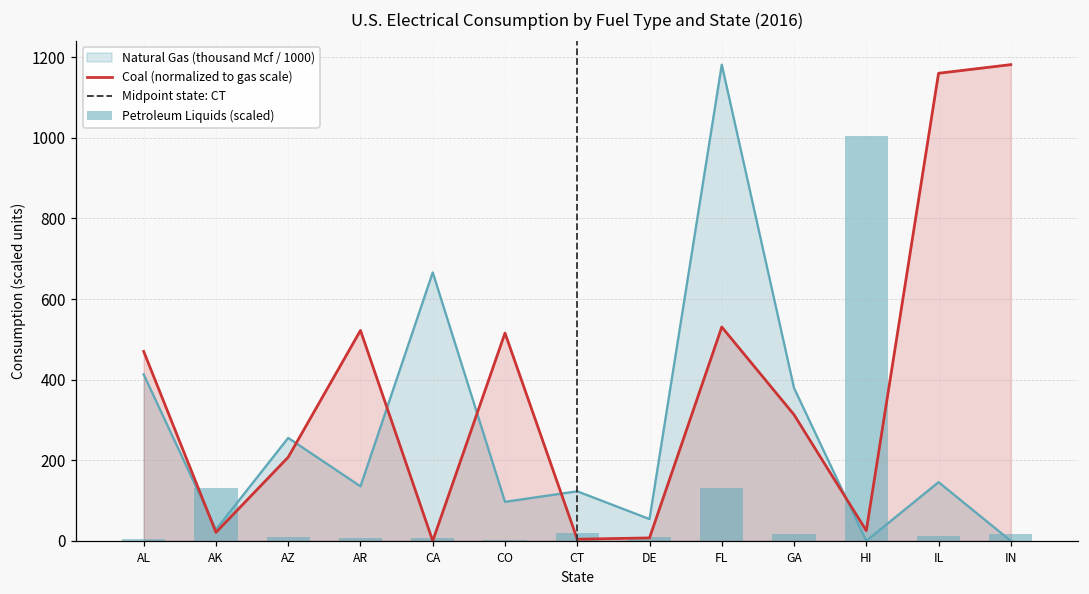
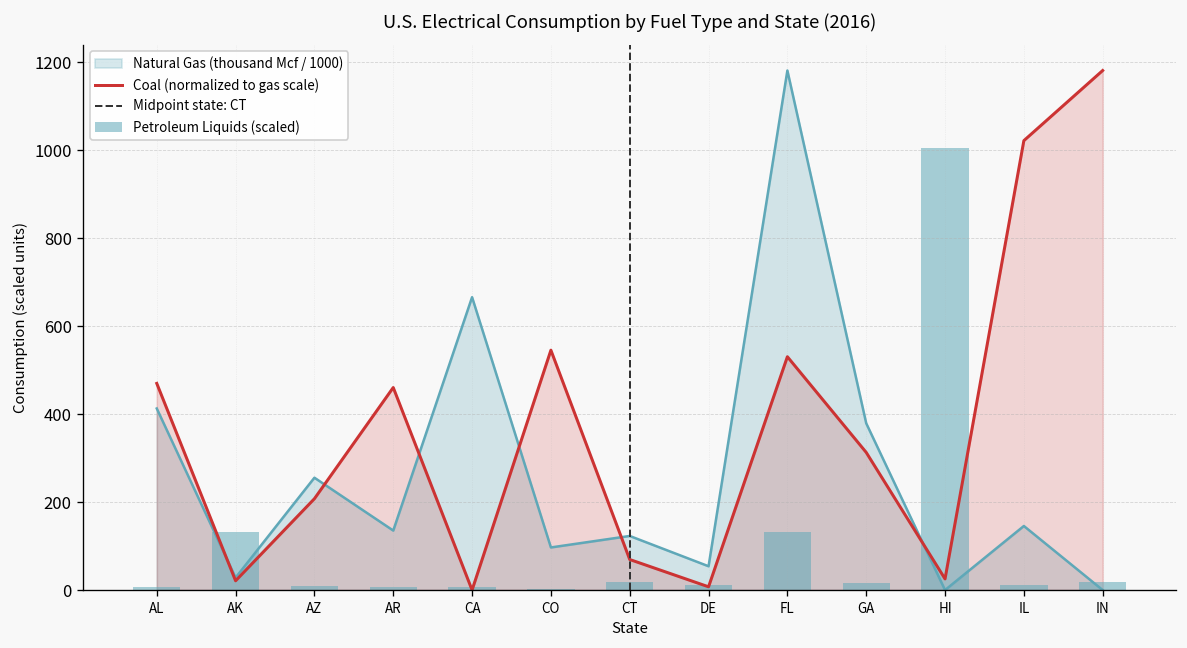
  {
    "Coal (normalized to gas scale)": {
      "AL": 470,
      "AK": 20,
      "AZ": 210,
-     "AR": 520,
+     "AR": 460,
      "CA": 0,
-     "CO": 520,
-     "CT": 0,
+     "CO": 550,
+     "CT": 70,
      "DE": 10,
      "FL": 530,
      "GA": 310,
      "HI": 30,
-     "IL": 1160,
+     "IL": 1020,
      "IN": 1180
    }
  }
